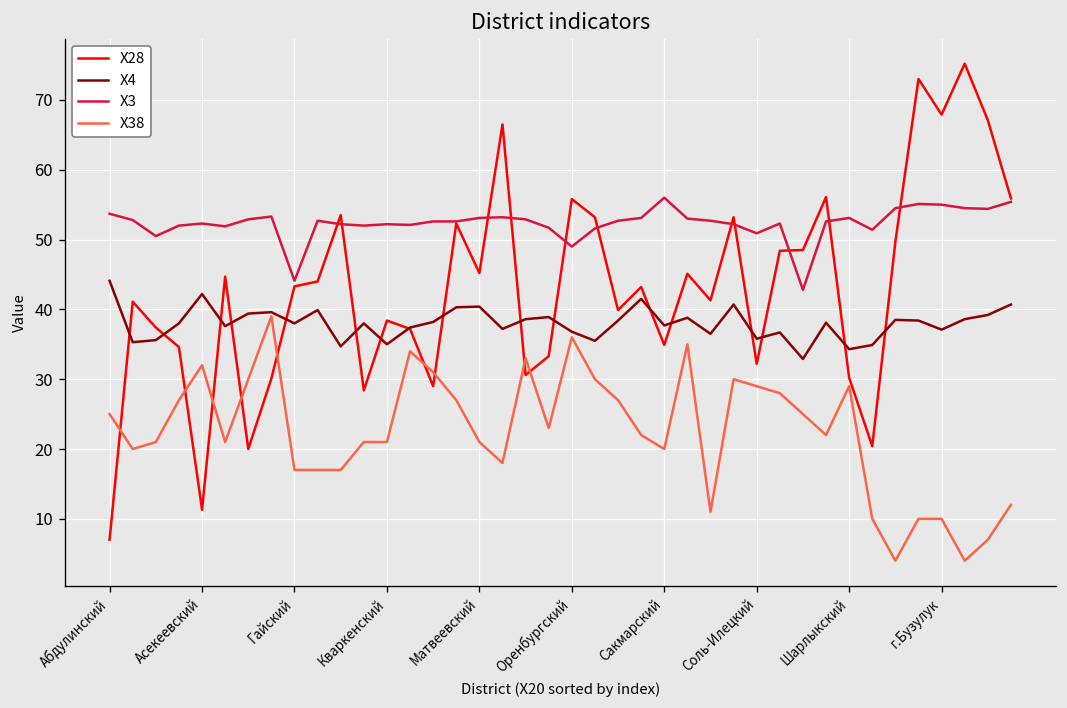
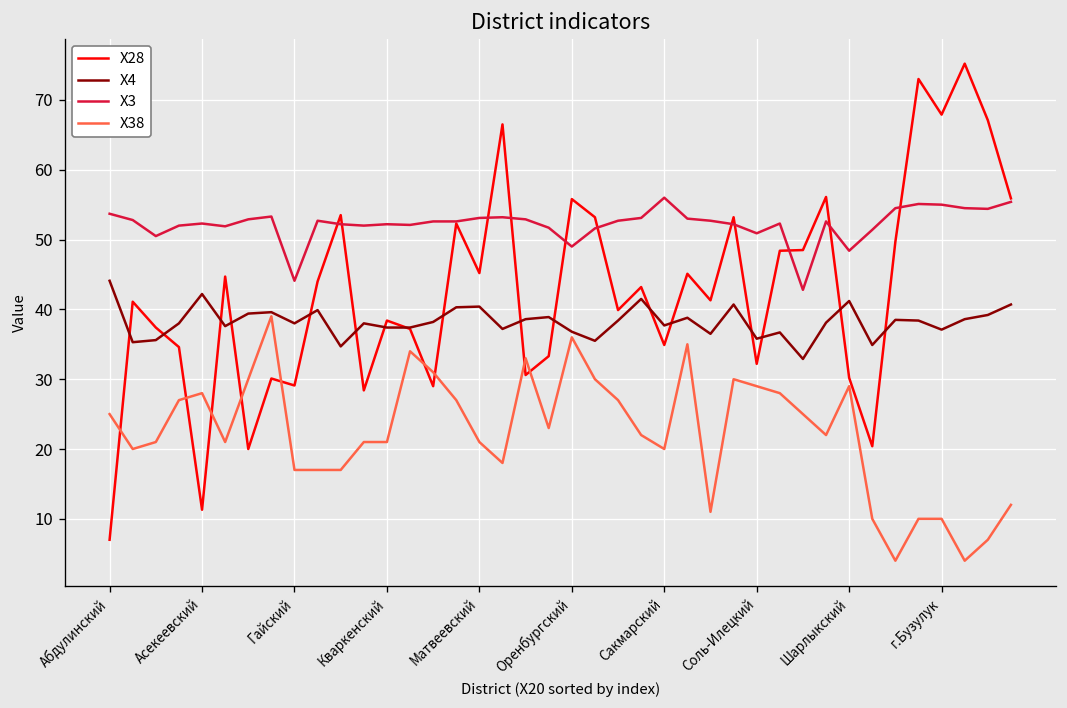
  {
    "X28": {
      "Абдулинский": 7,
      "Асекеевский": 11,
-     "Гайский": 43,
+     "Гайский": 29,
      "Кваркенский": 38,
      "Матвеевский": 45,
      "Оренбургский": 56,
      "Сакмарский": 35,
      "Соль-Илецкий": 32,
      "Шарлыкский": 30,
      "г.Бузулук": 68
    },
    "X4": {
      "Абдулинский": 44,
      "Асекеевский": 42,
      "Гайский": 38,
-     "Кваркенский": 35,
+     "Кваркенский": 37,
      "Матвеевский": 40,
      "Оренбургский": 37,
      "Сакмарский": 38,
      "Соль-Илецкий": 36,
-     "Шарлыкский": 34,
+     "Шарлыкский": 41,
      "г.Бузулук": 37
    },
    "X3": {
      "Абдулинский": 54,
      "Асекеевский": 52,
      "Гайский": 44,
      "Кваркенский": 52,
      "Матвеевский": 53,
      "Оренбургский": 49,
      "Сакмарский": 56,
      "Соль-Илецкий": 51,
-     "Шарлыкский": 53,
+     "Шарлыкский": 48,
      "г.Бузулук": 55
    },
    "X38": {
      "Абдулинский": 25,
-     "Асекеевский": 32,
+     "Асекеевский": 28,
      "Гайский": 17,
      "Кваркенский": 21,
      "Матвеевский": 21,
      "Оренбургский": 36,
      "Сакмарский": 20,
      "Соль-Илецкий": 29,
      "Шарлыкский": 29,
      "г.Бузулук": 10
    }
  }
